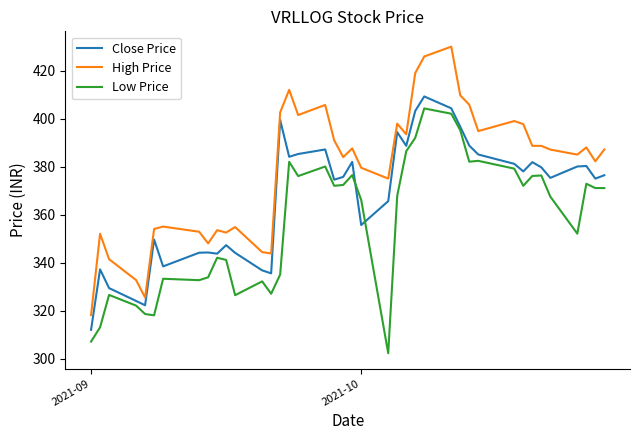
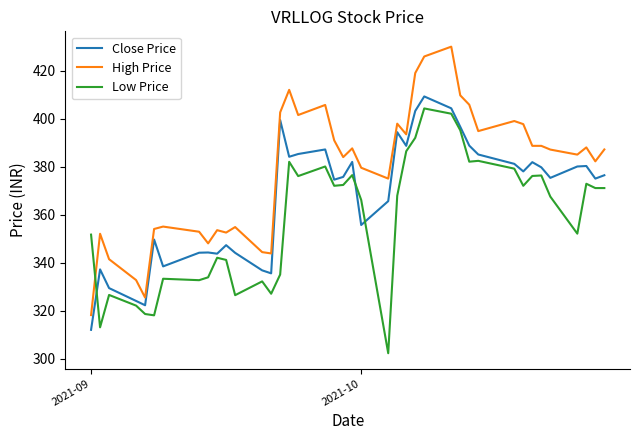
  {
    "Close Price": {
      "2021-09": 312,
      "2021-10": 356
    },
    "High Price": {
      "2021-09": 318,
      "2021-10": 380
    },
    "Low Price": {
-     "2021-09": 307,
+     "2021-09": 352,
      "2021-10": 366
    }
  }
